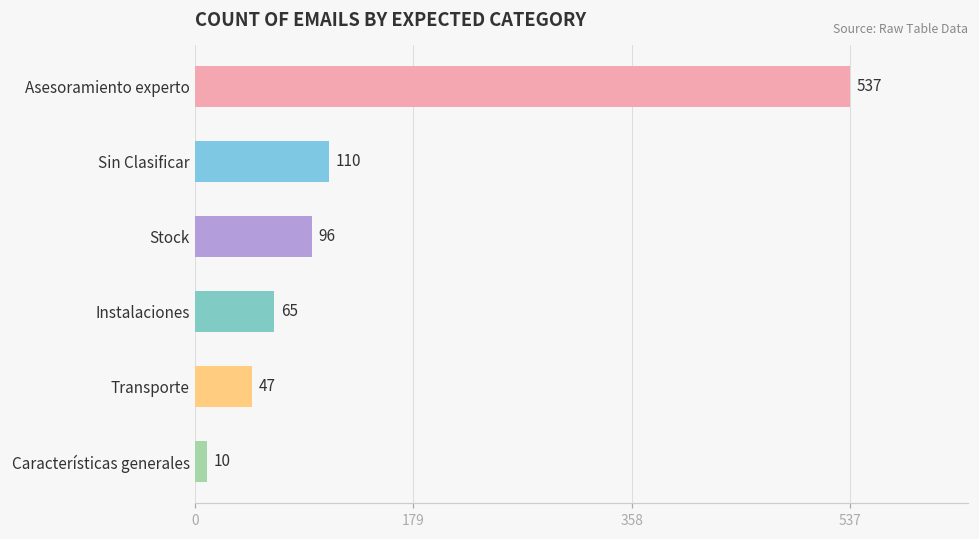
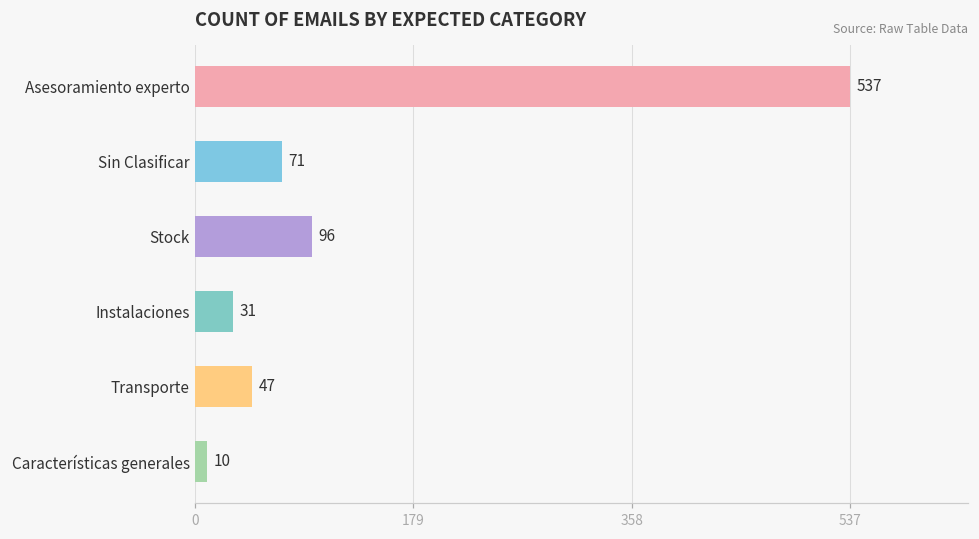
  {
    "Asesoramiento experto": 537,
-   "Sin Clasificar": 110,
+   "Sin Clasificar": 71,
    "Stock": 96,
-   "Instalaciones": 65,
+   "Instalaciones": 31,
    "Transporte": 47,
    "Características generales": 10
  }
